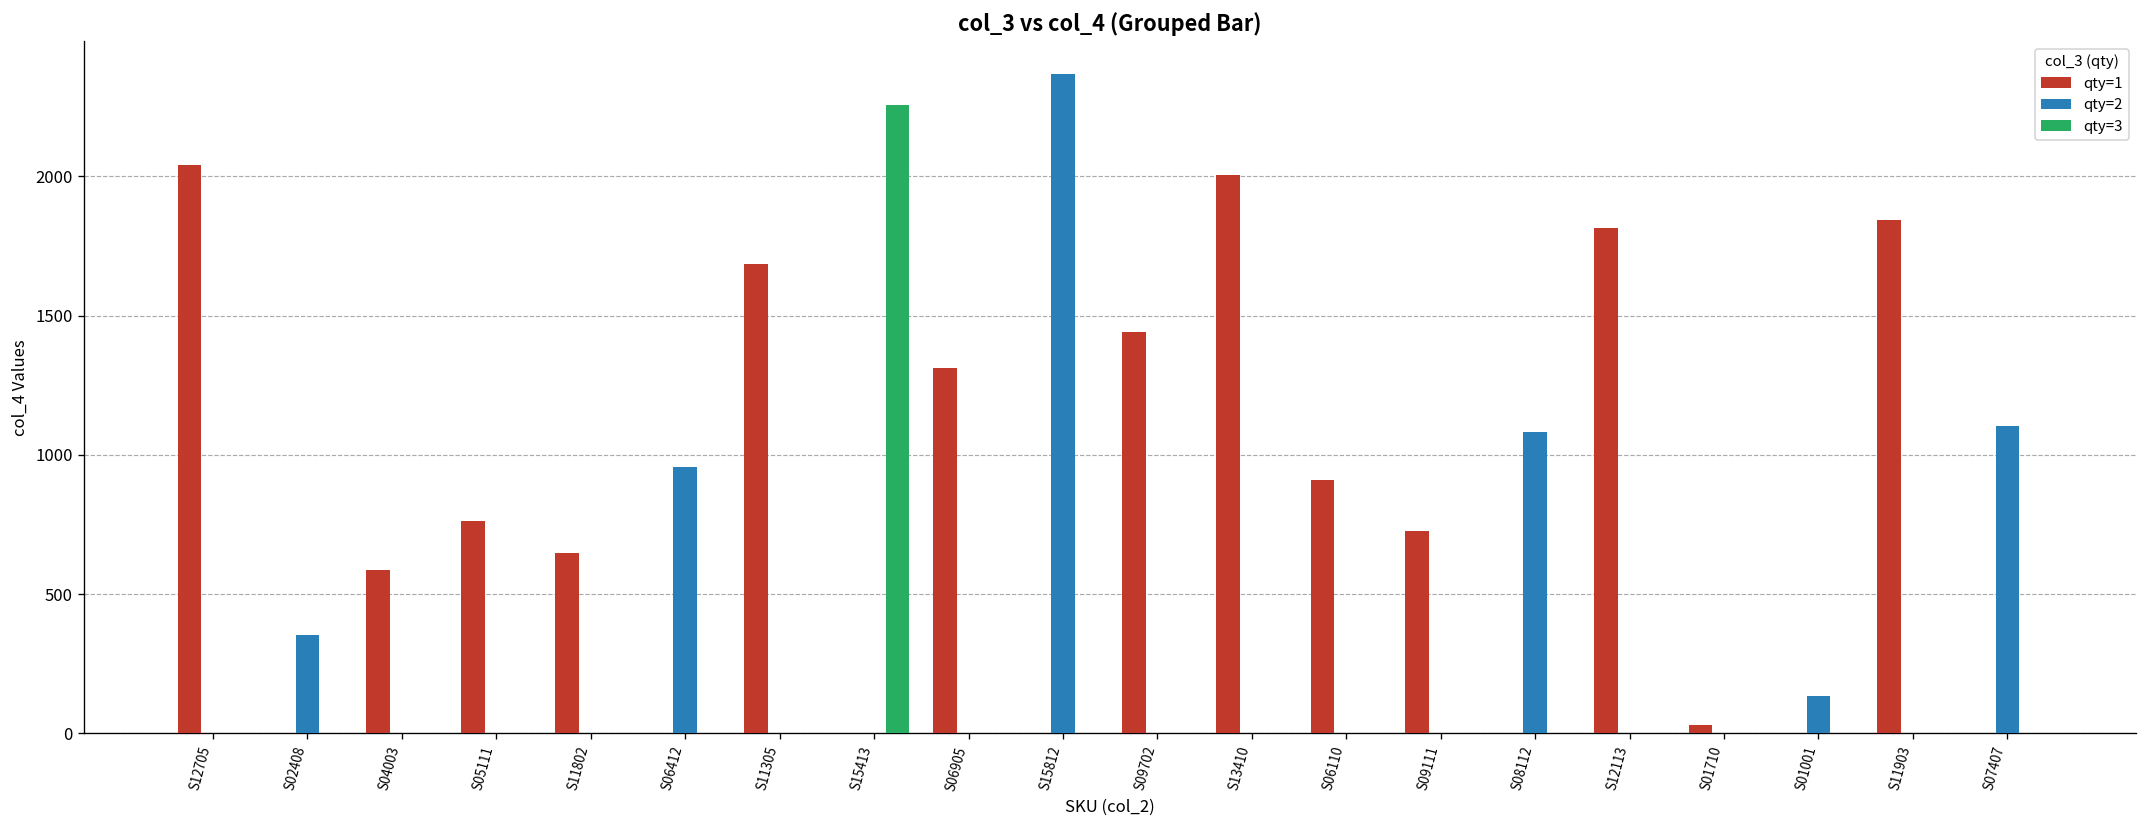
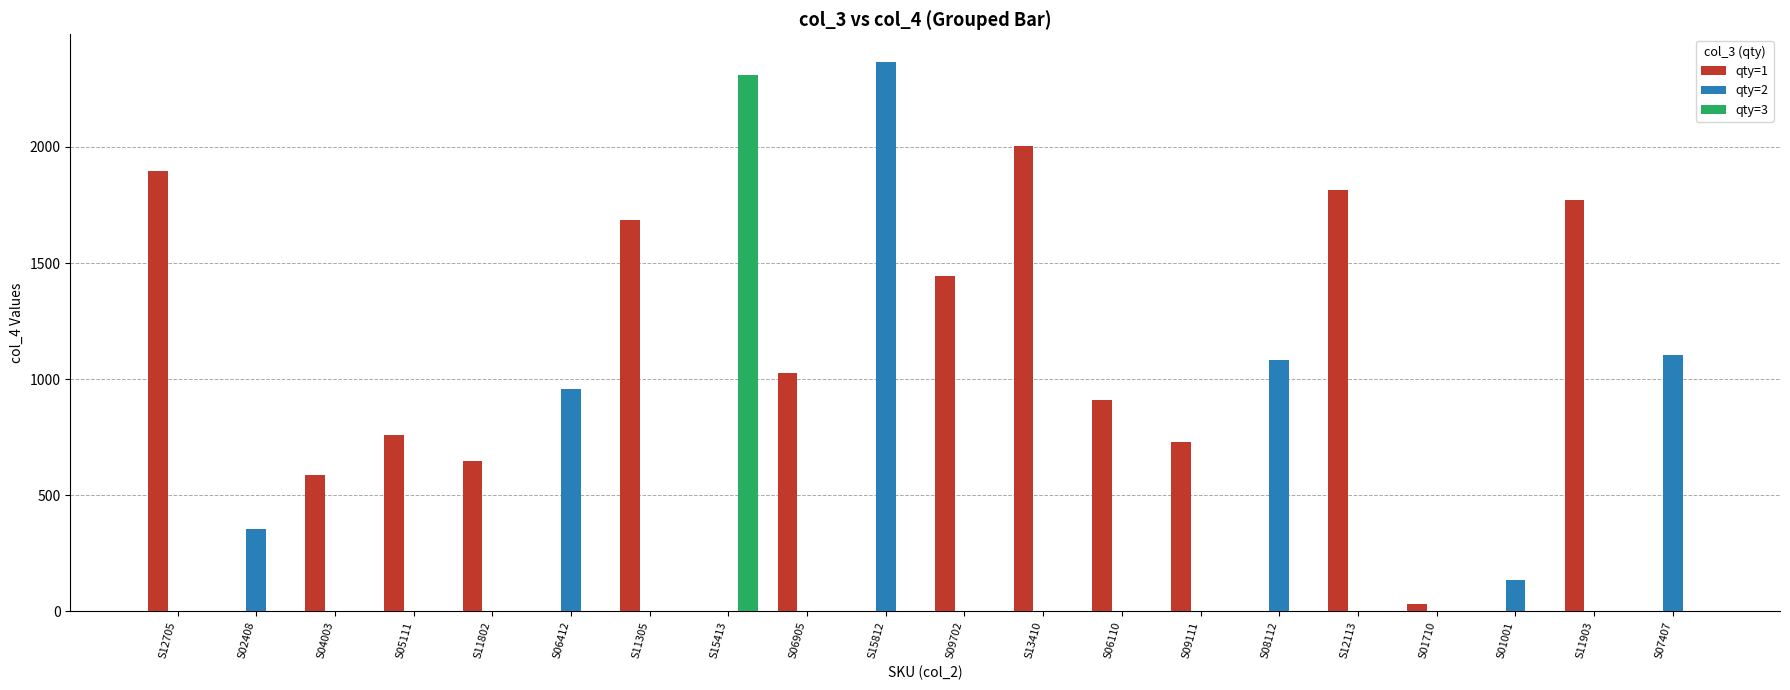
  {
    "qty=1": {
-     "S12705": 2040,
+     "S12705": 1900,
      "S02408": 0,
      "S04003": 590,
      "S05111": 760,
      "S11802": 650,
      "S06412": 0,
      "S11305": 1690,
      "S15413": 0,
-     "S06905": 1310,
+     "S06905": 1030,
      "S15812": 0,
      "S09702": 1440,
      "S13410": 2010,
      "S06110": 910,
      "S09111": 730,
      "S08112": 0,
      "S12113": 1810,
      "S01710": 30,
      "S01001": 0,
-     "S11903": 1840,
+     "S11903": 1770,
      "S07407": 0
    },
    "qty=2": {
      "S12705": 0,
      "S02408": 350,
      "S04003": 0,
      "S05111": 0,
      "S11802": 0,
      "S06412": 960,
      "S11305": 0,
      "S15413": 0,
      "S06905": 0,
      "S15812": 2370,
      "S09702": 0,
      "S13410": 0,
      "S06110": 0,
      "S09111": 0,
      "S08112": 1080,
      "S12113": 0,
      "S01710": 0,
      "S01001": 140,
      "S11903": 0,
      "S07407": 1100
    },
    "qty=3": {
      "S12705": 0,
      "S02408": 0,
      "S04003": 0,
      "S05111": 0,
      "S11802": 0,
      "S06412": 0,
      "S11305": 0,
-     "S15413": 2260,
+     "S15413": 2310,
      "S06905": 0,
      "S15812": 0,
      "S09702": 0,
      "S13410": 0,
      "S06110": 0,
      "S09111": 0,
      "S08112": 0,
      "S12113": 0,
      "S01710": 0,
      "S01001": 0,
      "S11903": 0,
      "S07407": 0
    }
  }
